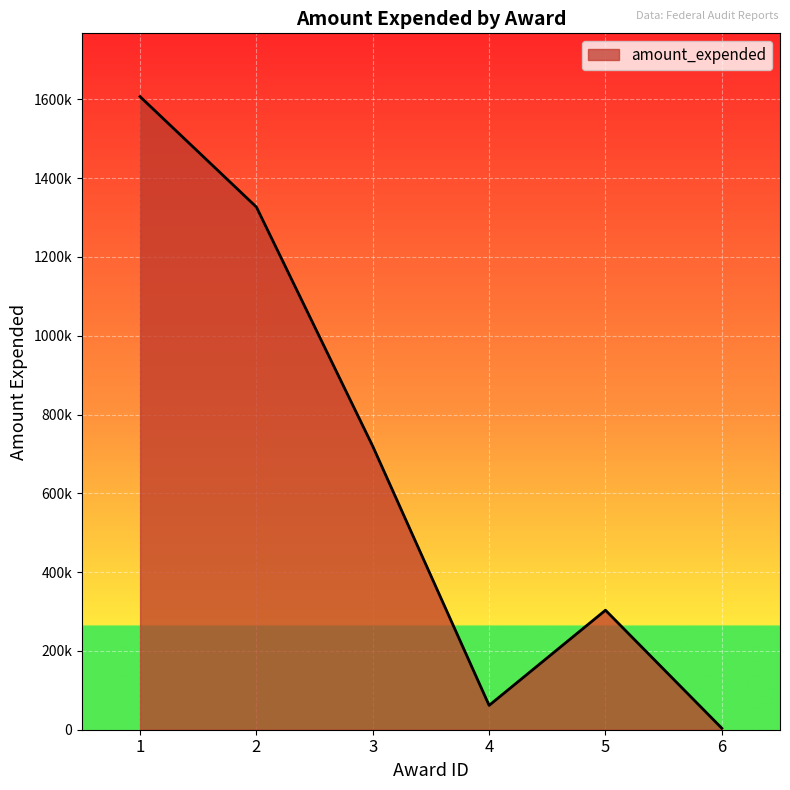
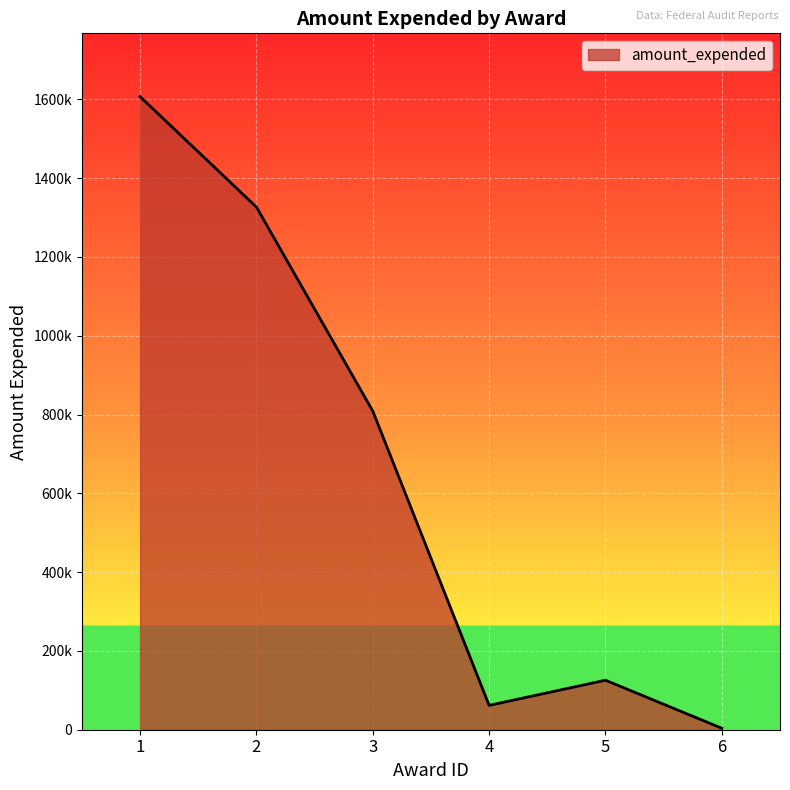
  {
    "1": 1610000,
    "2": 1330000,
-   "3": 720000,
+   "3": 810000,
    "4": 60000,
-   "5": 300000,
+   "5": 130000,
    "6": 0
  }
